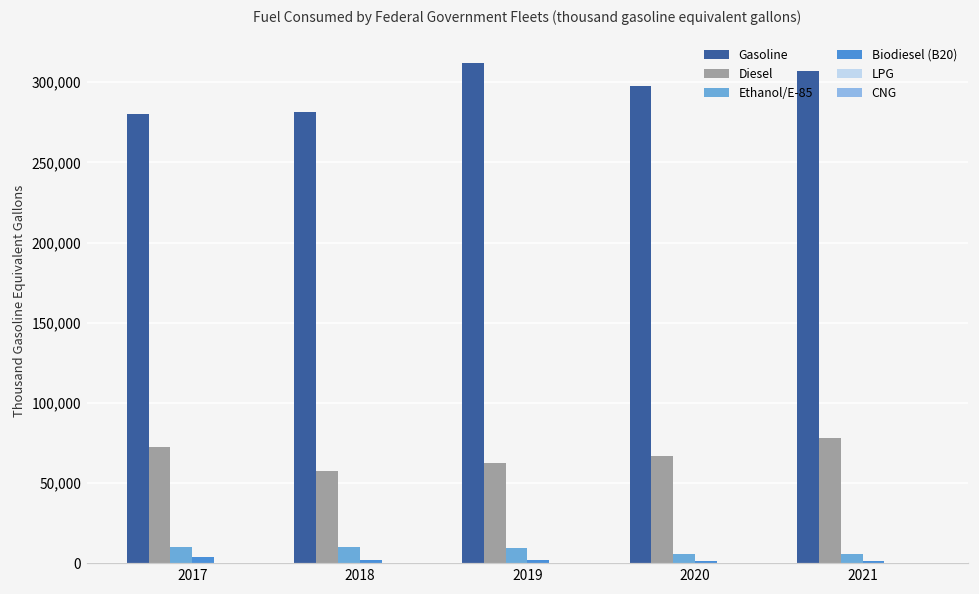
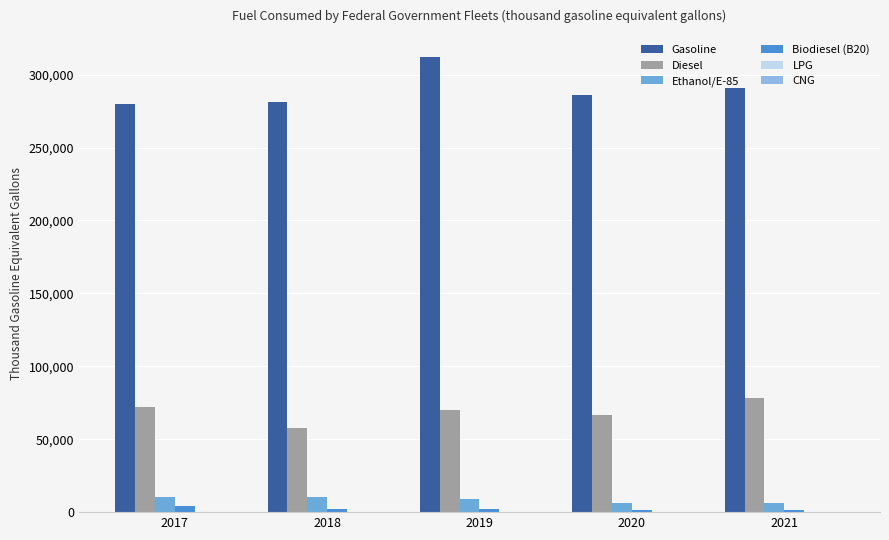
  {
    "Gasoline": {
      "2017": "280,000",
      "2018": "281,000",
      "2019": "312,000",
-     "2020": "297,000",
-     "2021": "307,000"
+     "2020": "286,000",
+     "2021": "291,000"
    },
    "Diesel": {
      "2017": "72,000",
      "2018": "58,000",
-     "2019": "62,000",
+     "2019": "70,000",
      "2020": "67,000",
      "2021": "78,000"
    }
  }
